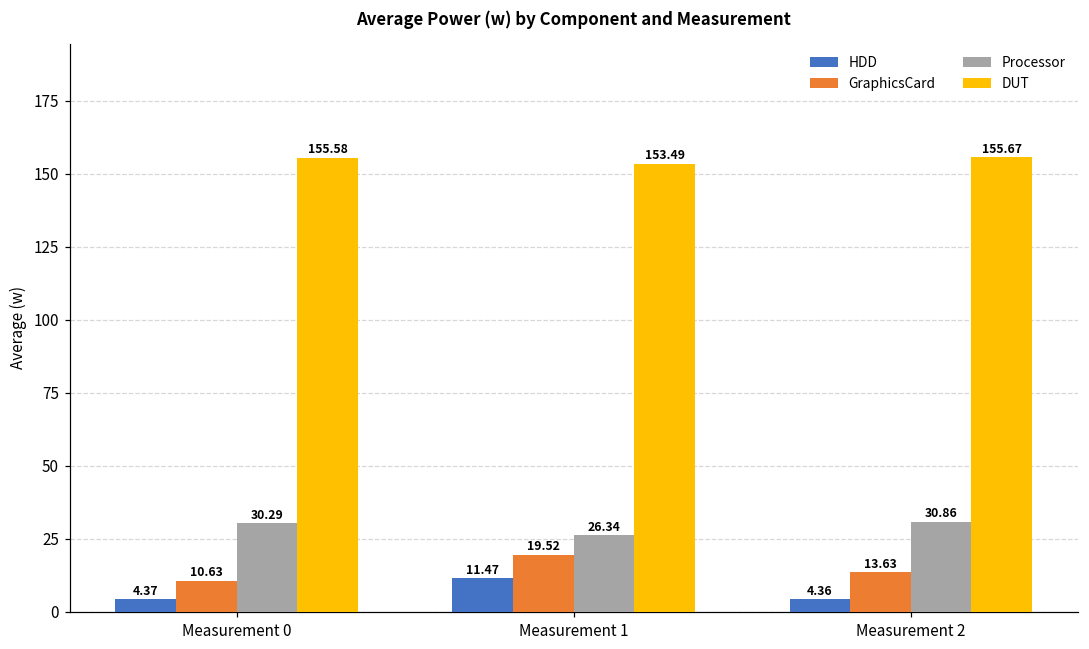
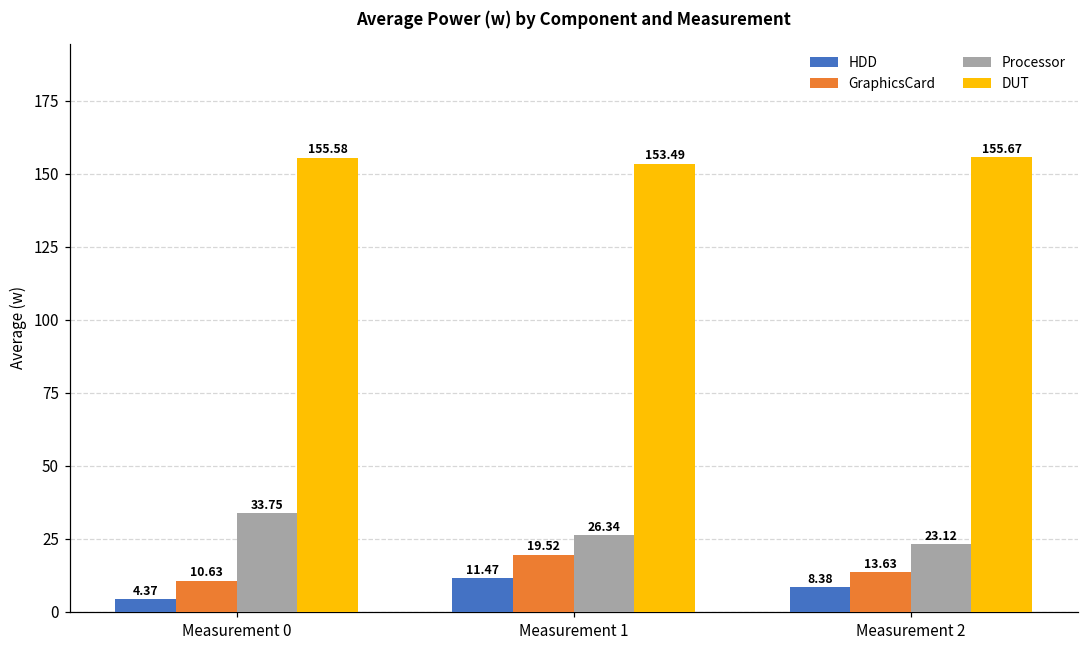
  {
    "HDD": {
      "Measurement 0": 4.37,
      "Measurement 1": 11.47,
-     "Measurement 2": 4.36
+     "Measurement 2": 8.38
    },
    "GraphicsCard": {
      "Measurement 0": 10.63,
      "Measurement 1": 19.52,
      "Measurement 2": 13.63
    },
    "Processor": {
-     "Measurement 0": 30.29,
+     "Measurement 0": 33.75,
      "Measurement 1": 26.34,
-     "Measurement 2": 30.86
+     "Measurement 2": 23.12
    },
    "DUT": {
      "Measurement 0": 155.58,
      "Measurement 1": 153.49,
      "Measurement 2": 155.67
    }
  }
